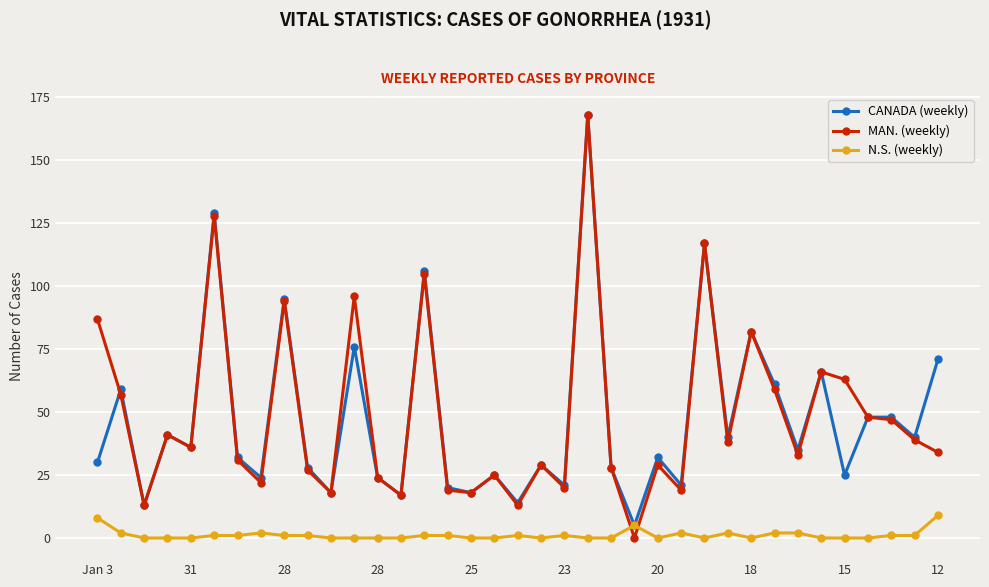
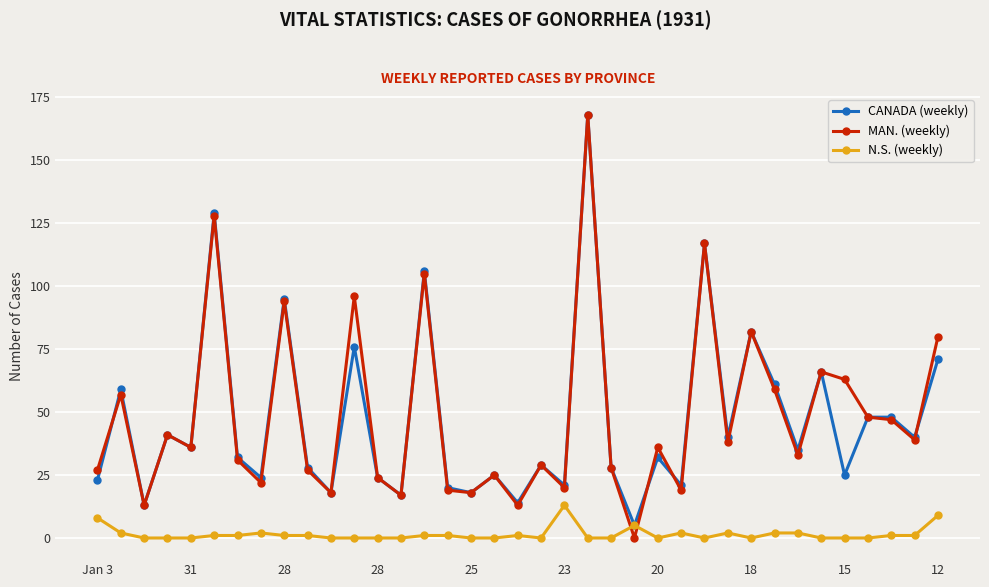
  {
    "CANADA (weekly)": {
-     "Jan 3": 30,
+     "Jan 3": 23,
      "20": 32,
      "15": 25,
      "12": 71
    },
    "MAN. (weekly)": {
-     "Jan 3": 87,
-     "20": 29,
+     "Jan 3": 27,
+     "20": 36,
      "15": 63,
-     "12": 34
+     "12": 80
    },
    "N.S. (weekly)": {
      "Jan 3": 8,
      "31": 0,
-     "23": 1,
+     "23": 13,
      "20": 0,
      "15": 0,
      "12": 9
    }
  }
